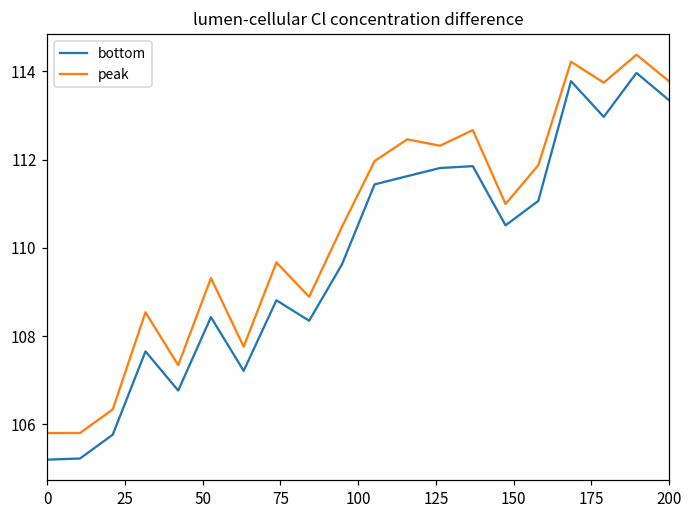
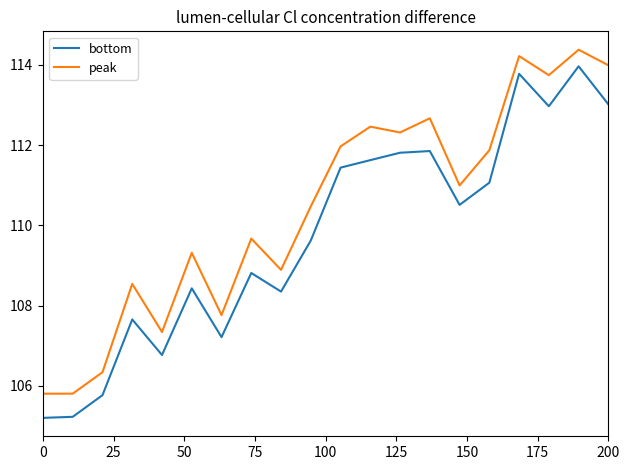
  {
    "bottom": {
      "0": 105.2,
-     "200": 113.3
+     "200": 113.0
    },
    "peak": {
      "0": 105.8,
-     "200": 113.8
+     "200": 114.0
    }
  }
